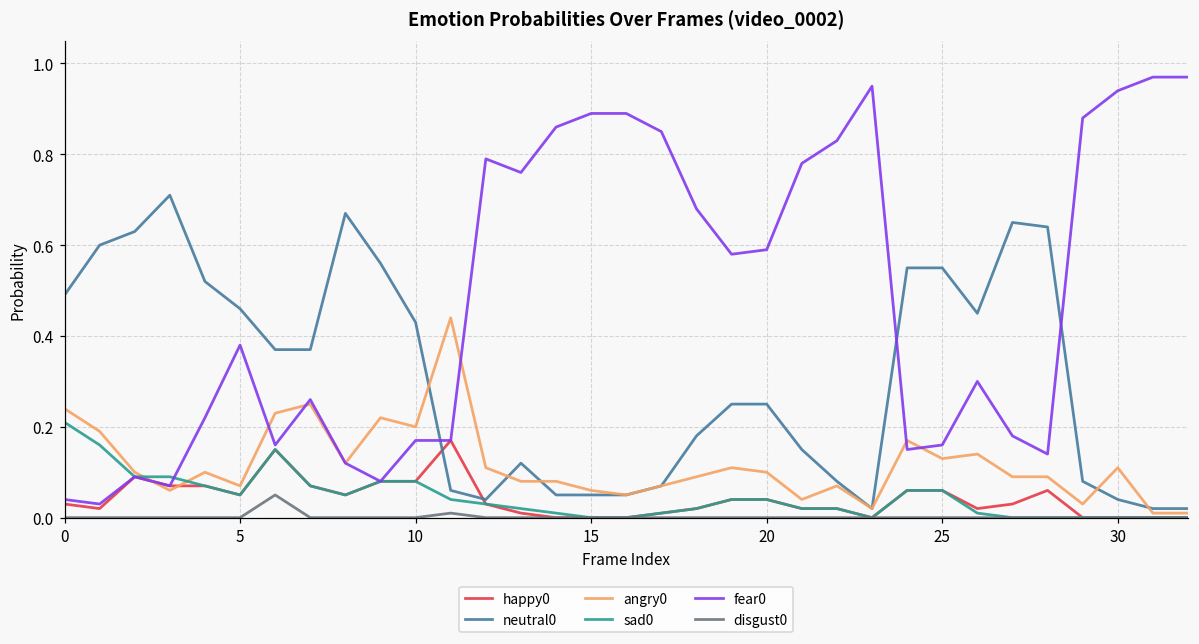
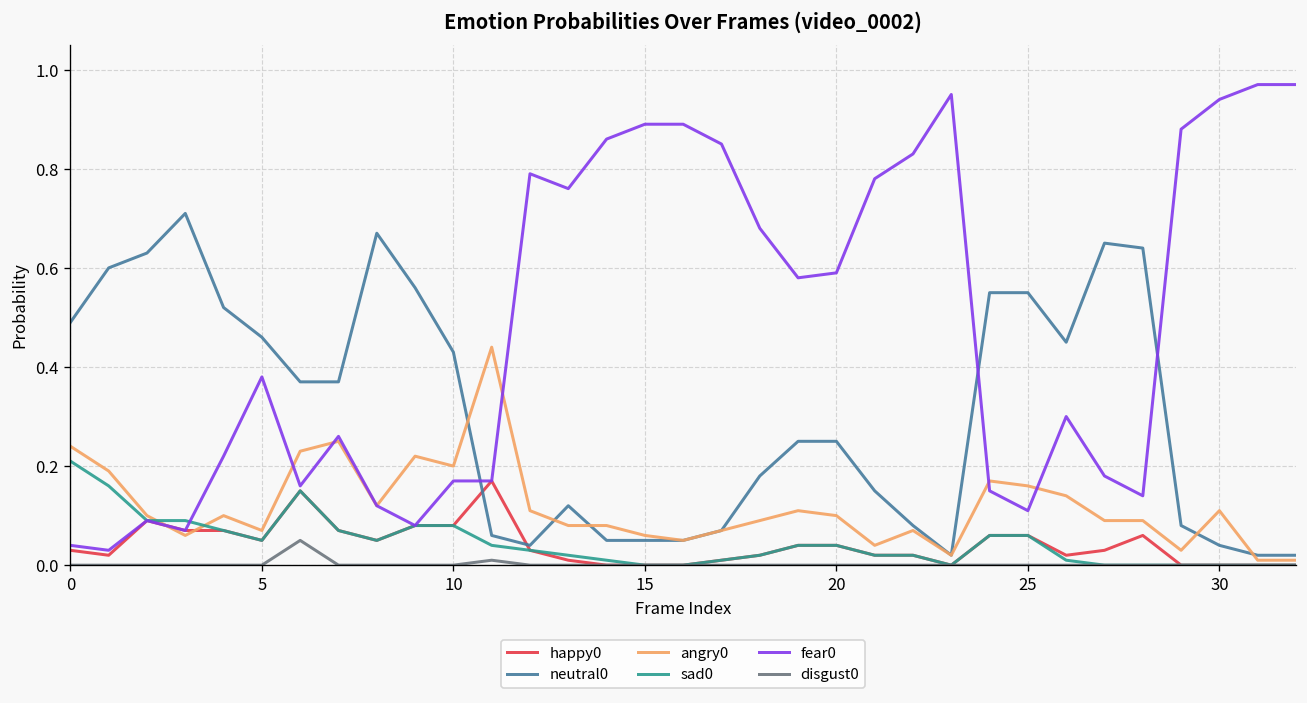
  {
    "happy0": {
      "0": 0.03
    },
    "angry0": {
      "0": 0.24,
      "5": 0.07,
      "10": 0.20,
      "15": 0.06,
      "20": 0.10,
-     "25": 0.13,
+     "25": 0.16,
      "30": 0.11
    },
    "fear0": {
      "0": 0.04,
      "5": 0.38,
      "10": 0.17,
      "15": 0.89,
      "20": 0.59,
-     "25": 0.16,
+     "25": 0.11,
      "30": 0.94
    }
  }
